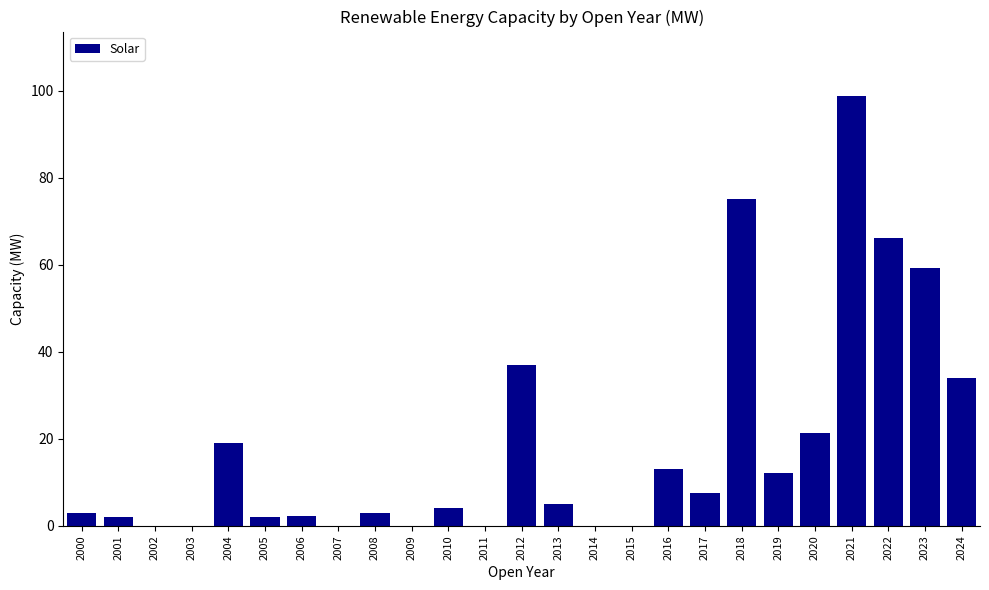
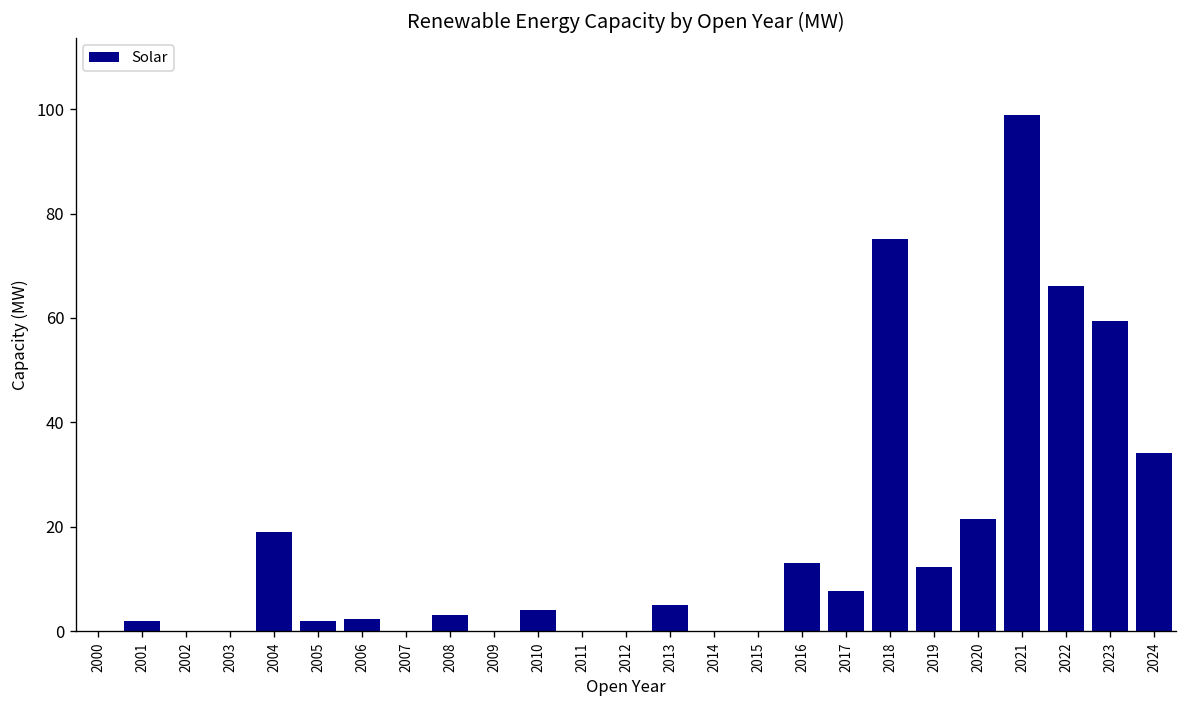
  {
-   "2000": 3,
+   "2000": 0,
    "2001": 2,
    "2002": 0,
    "2003": 0,
    "2004": 19,
    "2005": 2,
    "2006": 2,
    "2007": 0,
    "2008": 3,
    "2009": 0,
    "2010": 4,
    "2011": 0,
-   "2012": 37,
+   "2012": 0,
    "2013": 5,
    "2014": 0,
    "2015": 0,
    "2016": 13,
    "2017": 8,
    "2018": 75,
    "2019": 12,
    "2020": 21,
    "2021": 99,
    "2022": 66,
    "2023": 59,
    "2024": 34
  }
